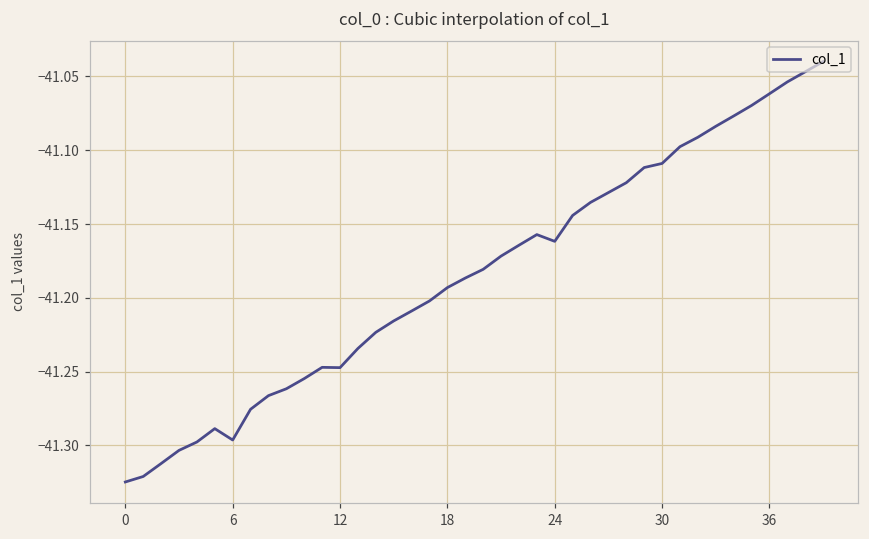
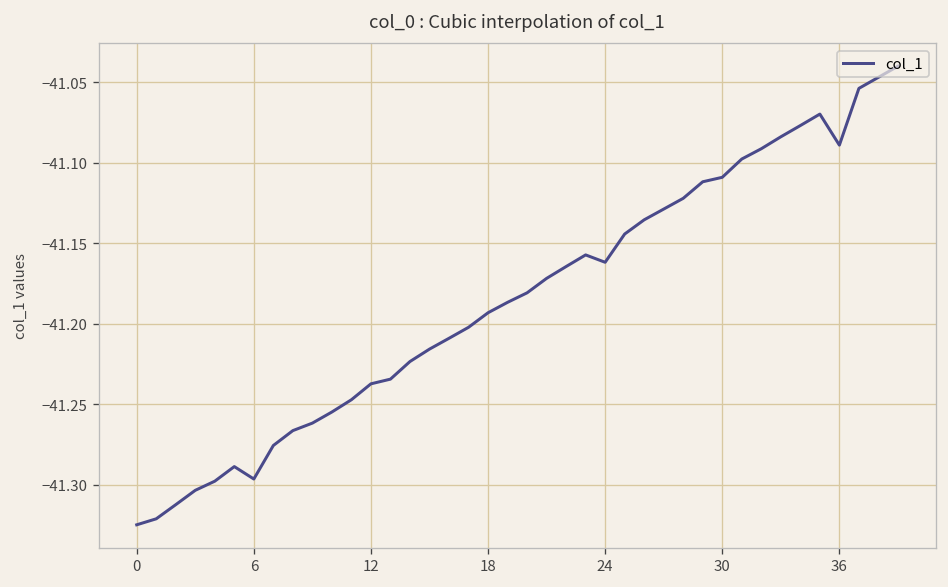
  {
    "0": -41.325,
    "6": -41.296,
-   "12": -41.247,
+   "12": -41.237,
    "18": -41.193,
    "24": -41.162,
    "30": -41.109,
-   "36": -41.062
+   "36": -41.089
  }
